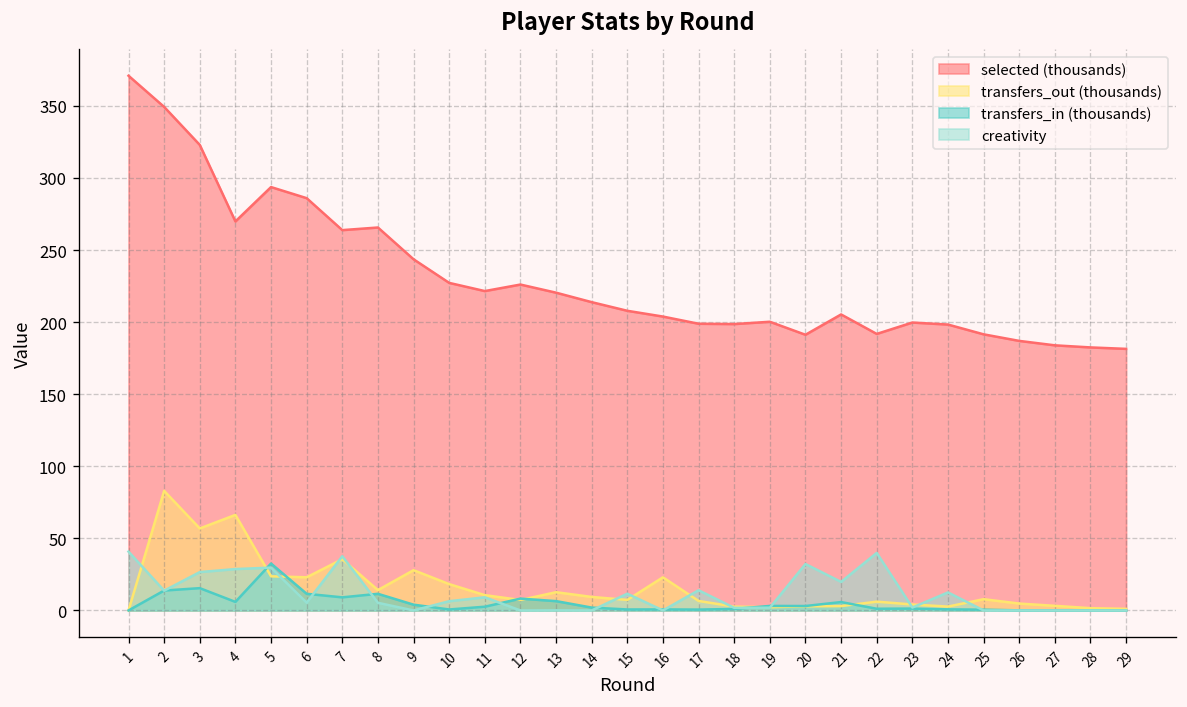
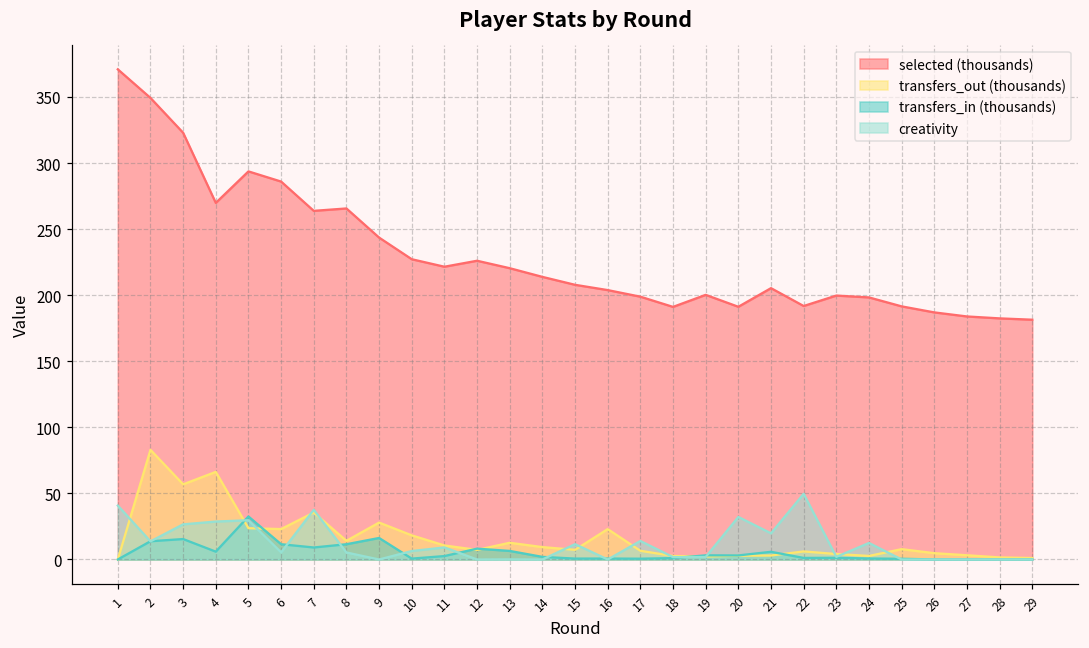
  {
    "selected (thousands)": {
      "1": 371,
      "2": 349,
      "3": 323,
      "4": 270,
      "5": 294,
      "6": 286,
      "7": 264,
      "8": 266,
      "9": 244,
      "10": 227,
      "11": 222,
      "12": 226,
      "13": 220,
      "14": 214,
      "15": 208,
      "16": 204,
      "17": 199,
-     "18": 199,
+     "18": 191,
      "19": 200,
      "20": 191,
      "21": 205,
      "22": 192,
      "23": 200,
      "24": 198,
      "25": 192,
      "26": 187,
      "27": 184,
      "28": 182,
      "29": 181
    },
    "transfers_out (thousands)": {
      "2": 83,
      "3": 57,
      "4": 66,
      "5": 24,
      "6": 23,
      "8": 14,
      "9": 28,
      "10": 18,
      "13": 13,
      "14": 9,
      "15": 7,
      "16": 23,
      "17": 7,
      "21": 3,
      "22": 6,
      "25": 8,
      "26": 5,
      "27": 3
    },
    "transfers_in (thousands)": {
      "3": 15,
      "4": 6,
      "5": 33,
      "6": 12,
      "7": 9,
      "8": 12,
-     "9": 4,
+     "9": 16,
      "10": 1,
      "11": 3,
      "13": 6,
      "15": 1,
      "17": 1,
      "21": 6,
      "22": 1
    },
    "creativity": {
      "1": 41,
      "3": 27,
      "4": 29,
      "5": 30,
      "6": 5,
      "8": 5,
      "9": 0,
      "10": 6,
      "12": 0,
      "13": 0,
      "15": 12,
      "17": 14,
      "20": 32,
      "21": 20,
-     "22": 40,
+     "22": 50,
      "24": 13
    }
  }
